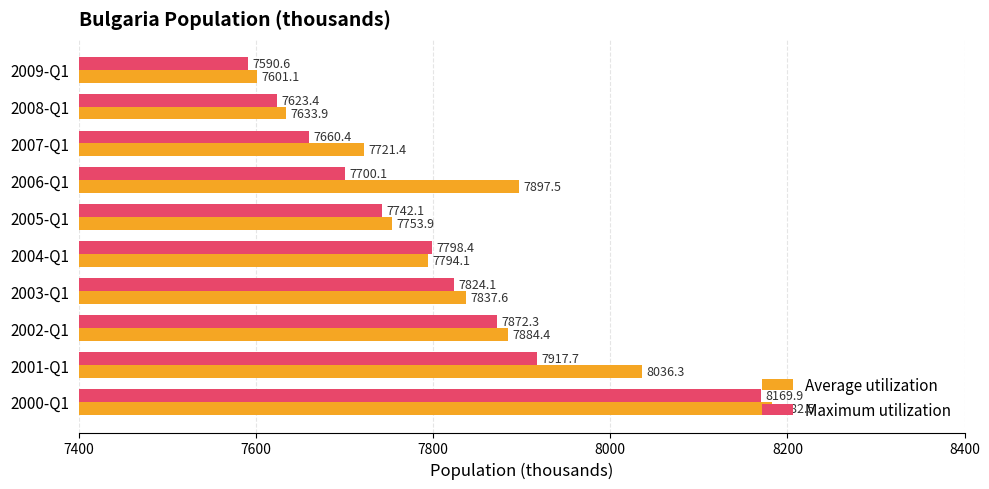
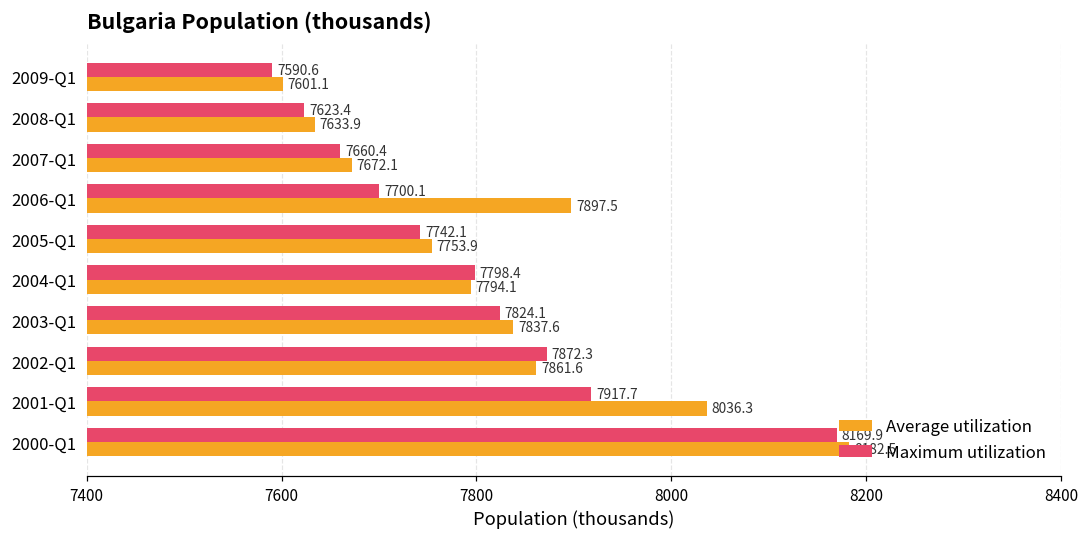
  {
    "Average utilization": {
      "2009-Q1": 7601.1,
      "2008-Q1": 7633.9,
-     "2007-Q1": 7721.4,
+     "2007-Q1": 7672.1,
      "2006-Q1": 7897.5,
      "2005-Q1": 7753.9,
      "2004-Q1": 7794.1,
      "2003-Q1": 7837.6,
-     "2002-Q1": 7884.4,
+     "2002-Q1": 7861.6,
      "2001-Q1": 8036.3,
      "2000-Q1": 8182.5
    },
    "Maximum utilization": {
      "2009-Q1": 7590.6,
      "2008-Q1": 7623.4,
      "2007-Q1": 7660.4,
      "2006-Q1": 7700.1,
      "2005-Q1": 7742.1,
      "2004-Q1": 7798.4,
      "2003-Q1": 7824.1,
      "2002-Q1": 7872.3,
      "2001-Q1": 7917.7,
      "2000-Q1": 8169.9
    }
  }
